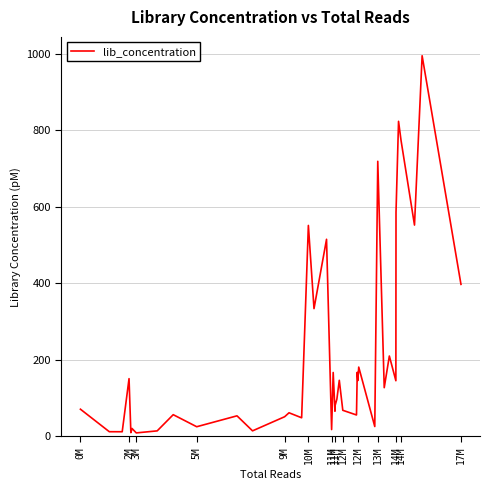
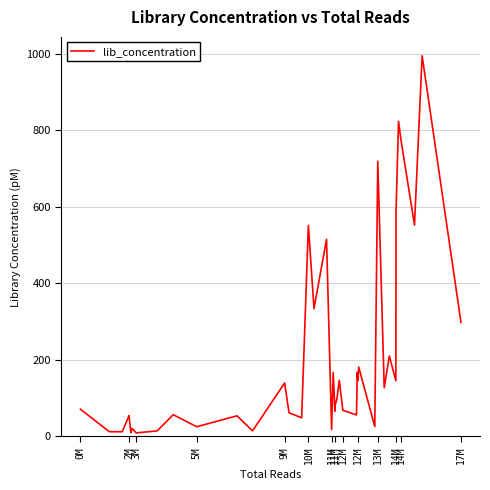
  {
    "0M": 70,
-   "2M": 150,
+   "2M": 50,
    "3M": 10,
    "5M": 30,
-   "9M": 50,
+   "9M": 140,
    "10M": 550,
    "13M": 720,
-   "17M": 400
+   "17M": 300
  }
